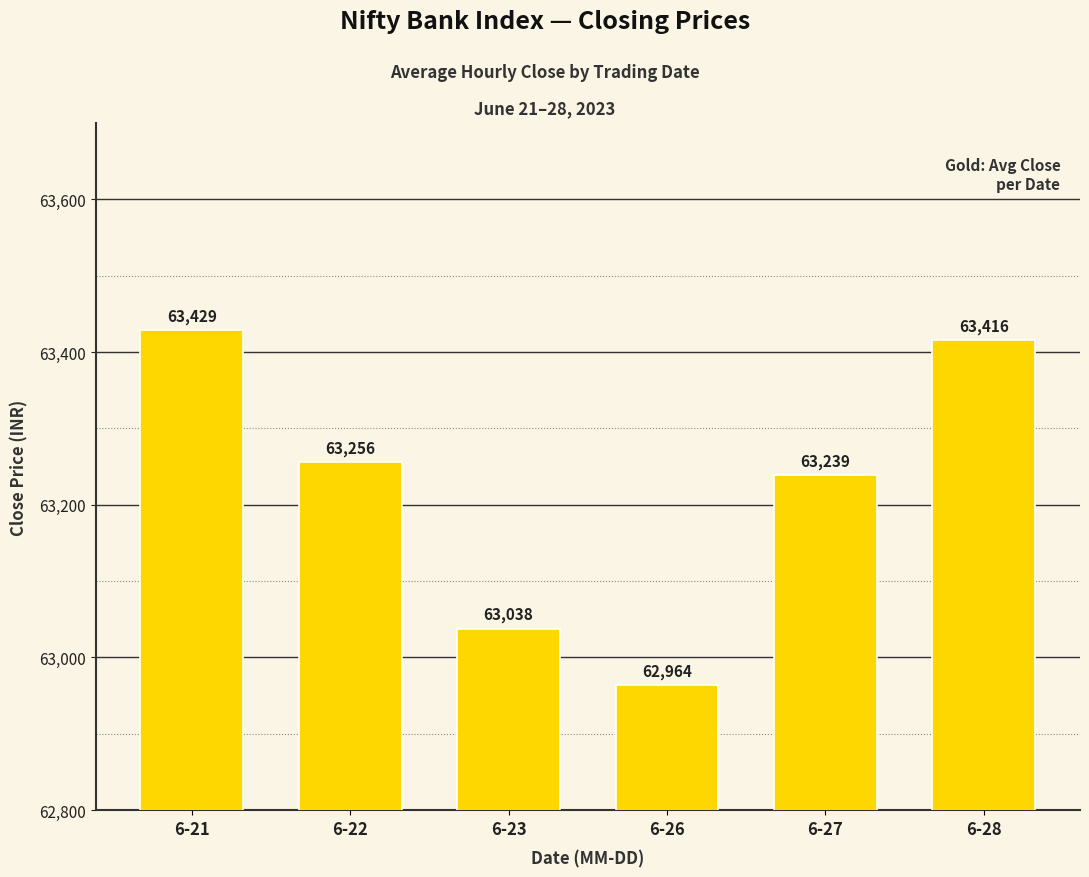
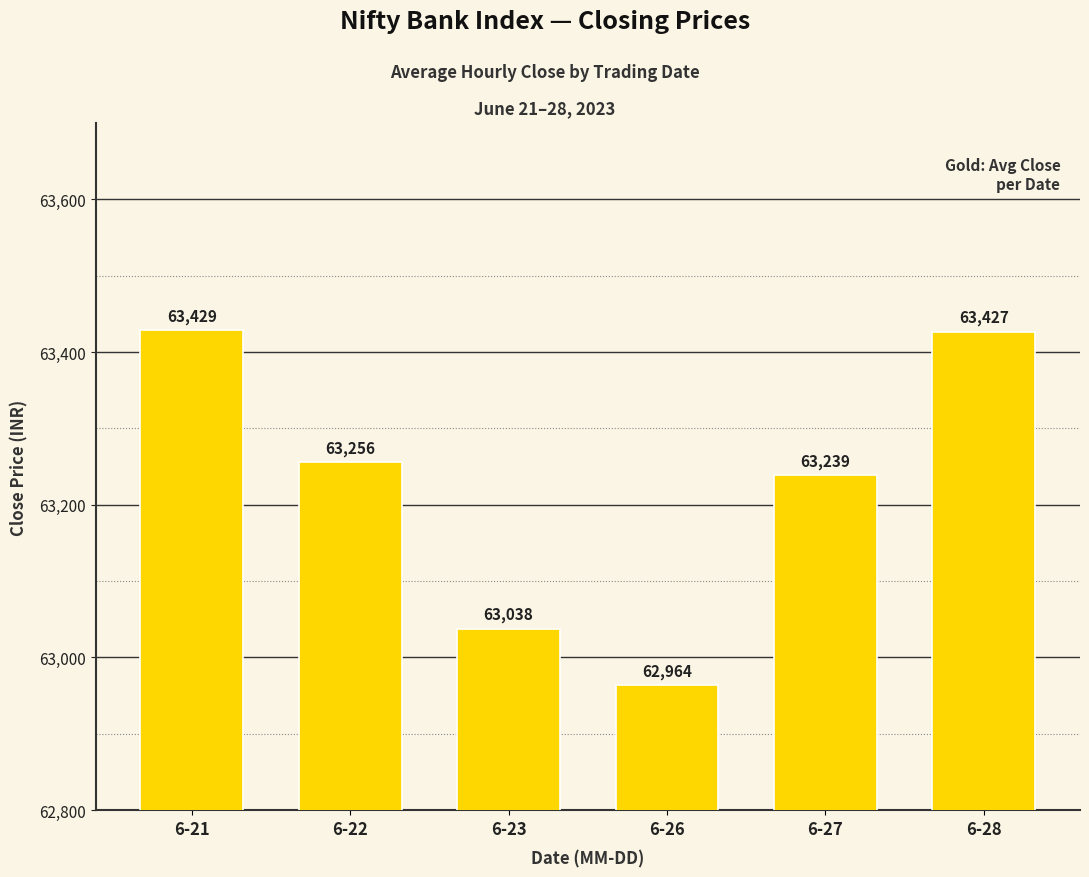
  {
    "6-21": "63,429",
    "6-22": "63,256",
    "6-23": "63,038",
    "6-26": "62,964",
    "6-27": "63,239",
-   "6-28": "63,416"
+   "6-28": "63,427"
  }
